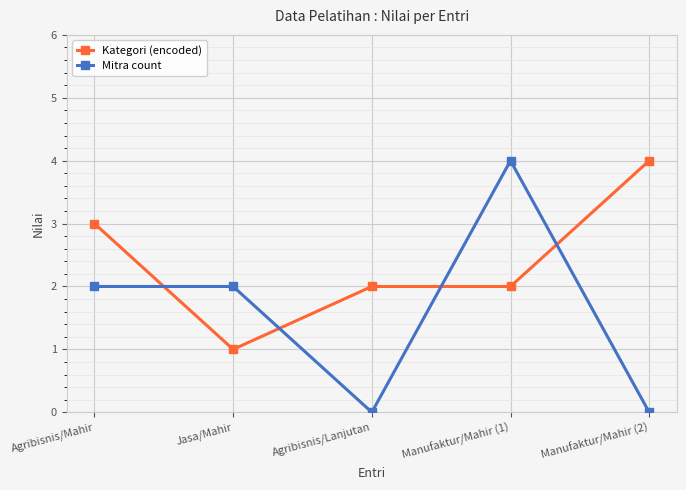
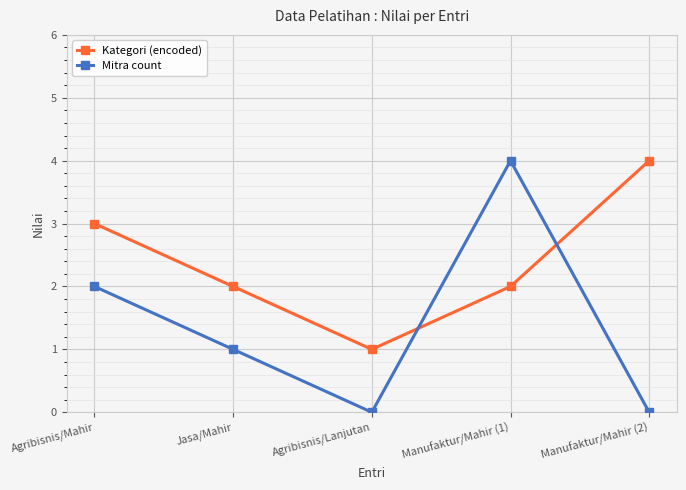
  {
    "Kategori (encoded)": {
      "Agribisnis/Mahir": 3,
-     "Jasa/Mahir": 1,
-     "Agribisnis/Lanjutan": 2,
+     "Jasa/Mahir": 2,
+     "Agribisnis/Lanjutan": 1,
      "Manufaktur/Mahir (1)": 2,
      "Manufaktur/Mahir (2)": 4
    },
    "Mitra count": {
      "Agribisnis/Mahir": 2,
-     "Jasa/Mahir": 2,
+     "Jasa/Mahir": 1,
      "Agribisnis/Lanjutan": 0,
      "Manufaktur/Mahir (1)": 4,
      "Manufaktur/Mahir (2)": 0
    }
  }
